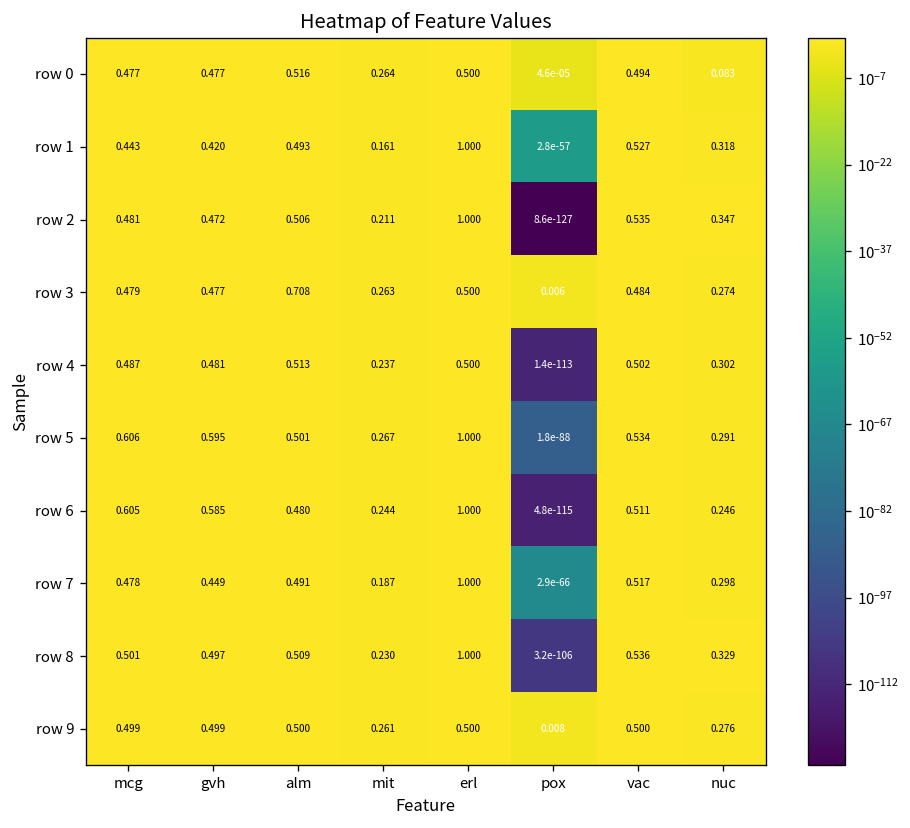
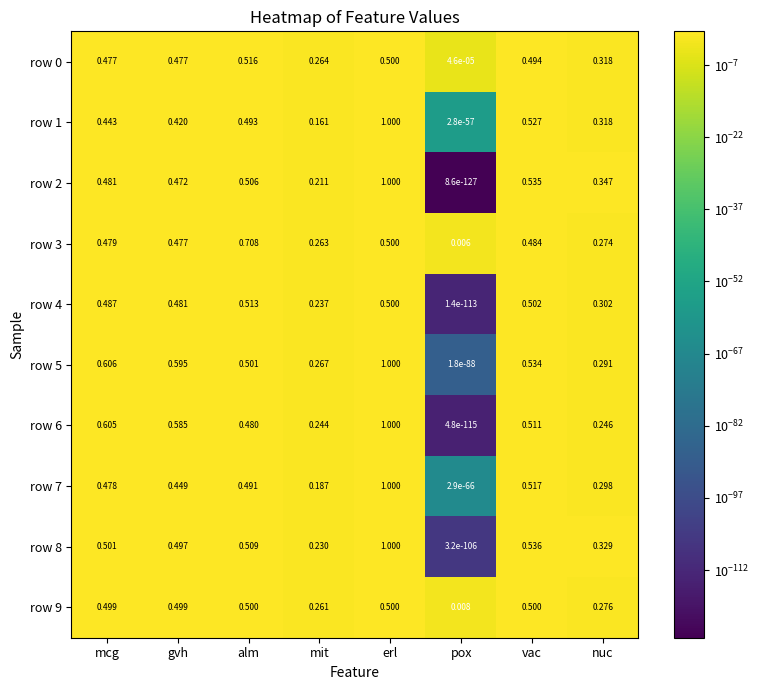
  {
    "row 0": {
      "mcg": "0.477",
      "gvh": "0.477",
      "alm": "0.516",
      "mit": "0.264",
      "erl": "0.500",
      "pox": "4.6e-05",
      "vac": "0.494",
-     "nuc": "0.083"
+     "nuc": "0.318"
    },
    "row 1": {
      "mcg": "0.443",
      "gvh": "0.420",
      "alm": "0.493",
      "mit": "0.161",
      "erl": "1.000",
      "pox": "2.8e-57",
      "vac": "0.527",
      "nuc": "0.318"
    },
    "row 2": {
      "mcg": "0.481",
      "gvh": "0.472",
      "alm": "0.506",
      "mit": "0.211",
      "erl": "1.000",
      "pox": "8.6e-127",
      "vac": "0.535",
      "nuc": "0.347"
    },
    "row 3": {
      "mcg": "0.479",
      "gvh": "0.477",
      "alm": "0.708",
      "mit": "0.263",
      "erl": "0.500",
      "pox": "0.006",
      "vac": "0.484",
      "nuc": "0.274"
    },
    "row 4": {
      "mcg": "0.487",
      "gvh": "0.481",
      "alm": "0.513",
      "mit": "0.237",
      "erl": "0.500",
      "pox": "1.4e-113",
      "vac": "0.502",
      "nuc": "0.302"
    },
    "row 5": {
      "mcg": "0.606",
      "gvh": "0.595",
      "alm": "0.501",
      "mit": "0.267",
      "erl": "1.000",
      "pox": "1.8e-88",
      "vac": "0.534",
      "nuc": "0.291"
    },
    "row 6": {
      "mcg": "0.605",
      "gvh": "0.585",
      "alm": "0.480",
      "mit": "0.244",
      "erl": "1.000",
      "pox": "4.8e-115",
      "vac": "0.511",
      "nuc": "0.246"
    },
    "row 7": {
      "mcg": "0.478",
      "gvh": "0.449",
      "alm": "0.491",
      "mit": "0.187",
      "erl": "1.000",
      "pox": "2.9e-66",
      "vac": "0.517",
      "nuc": "0.298"
    },
    "row 8": {
      "mcg": "0.501",
      "gvh": "0.497",
      "alm": "0.509",
      "mit": "0.230",
      "erl": "1.000",
      "pox": "3.2e-106",
      "vac": "0.536",
      "nuc": "0.329"
    },
    "row 9": {
      "mcg": "0.499",
      "gvh": "0.499",
      "alm": "0.500",
      "mit": "0.261",
      "erl": "0.500",
      "pox": "0.008",
      "vac": "0.500",
      "nuc": "0.276"
    }
  }
